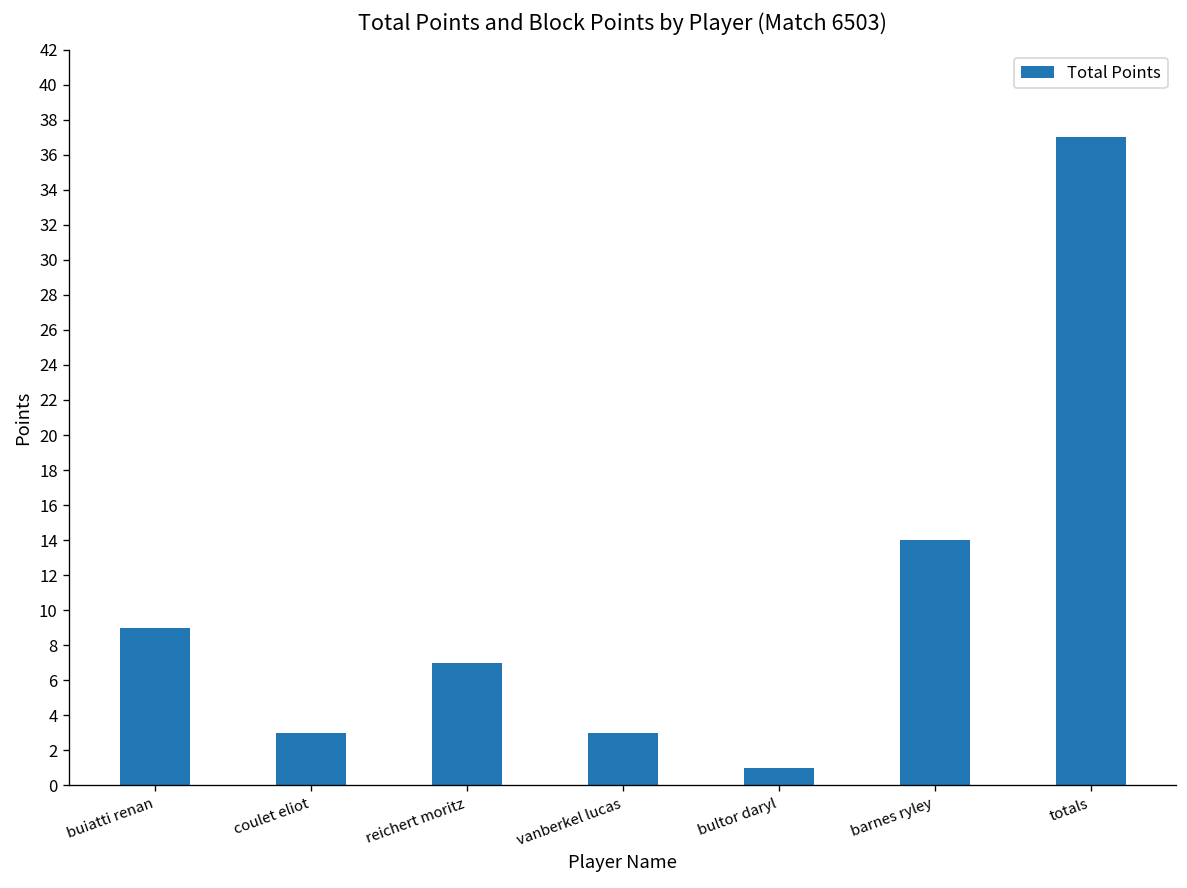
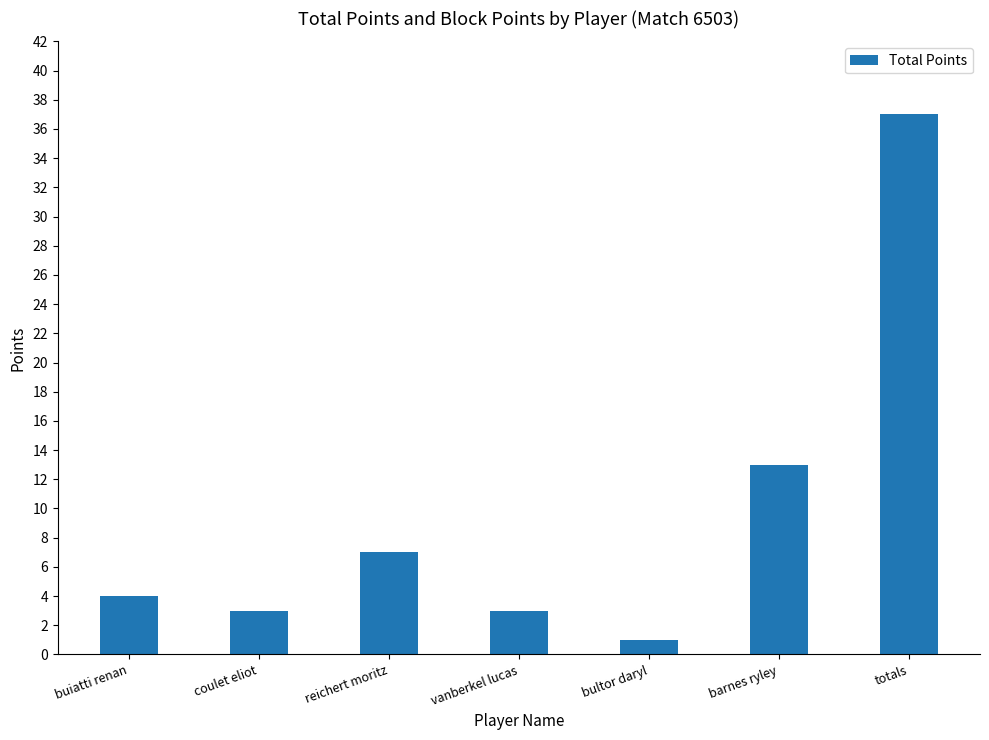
  {
-   "buiatti renan": 9,
+   "buiatti renan": 4,
    "coulet eliot": 3,
    "reichert moritz": 7,
    "vanberkel lucas": 3,
    "bultor daryl": 1,
-   "barnes ryley": 14,
+   "barnes ryley": 13,
    "totals": 37
  }
